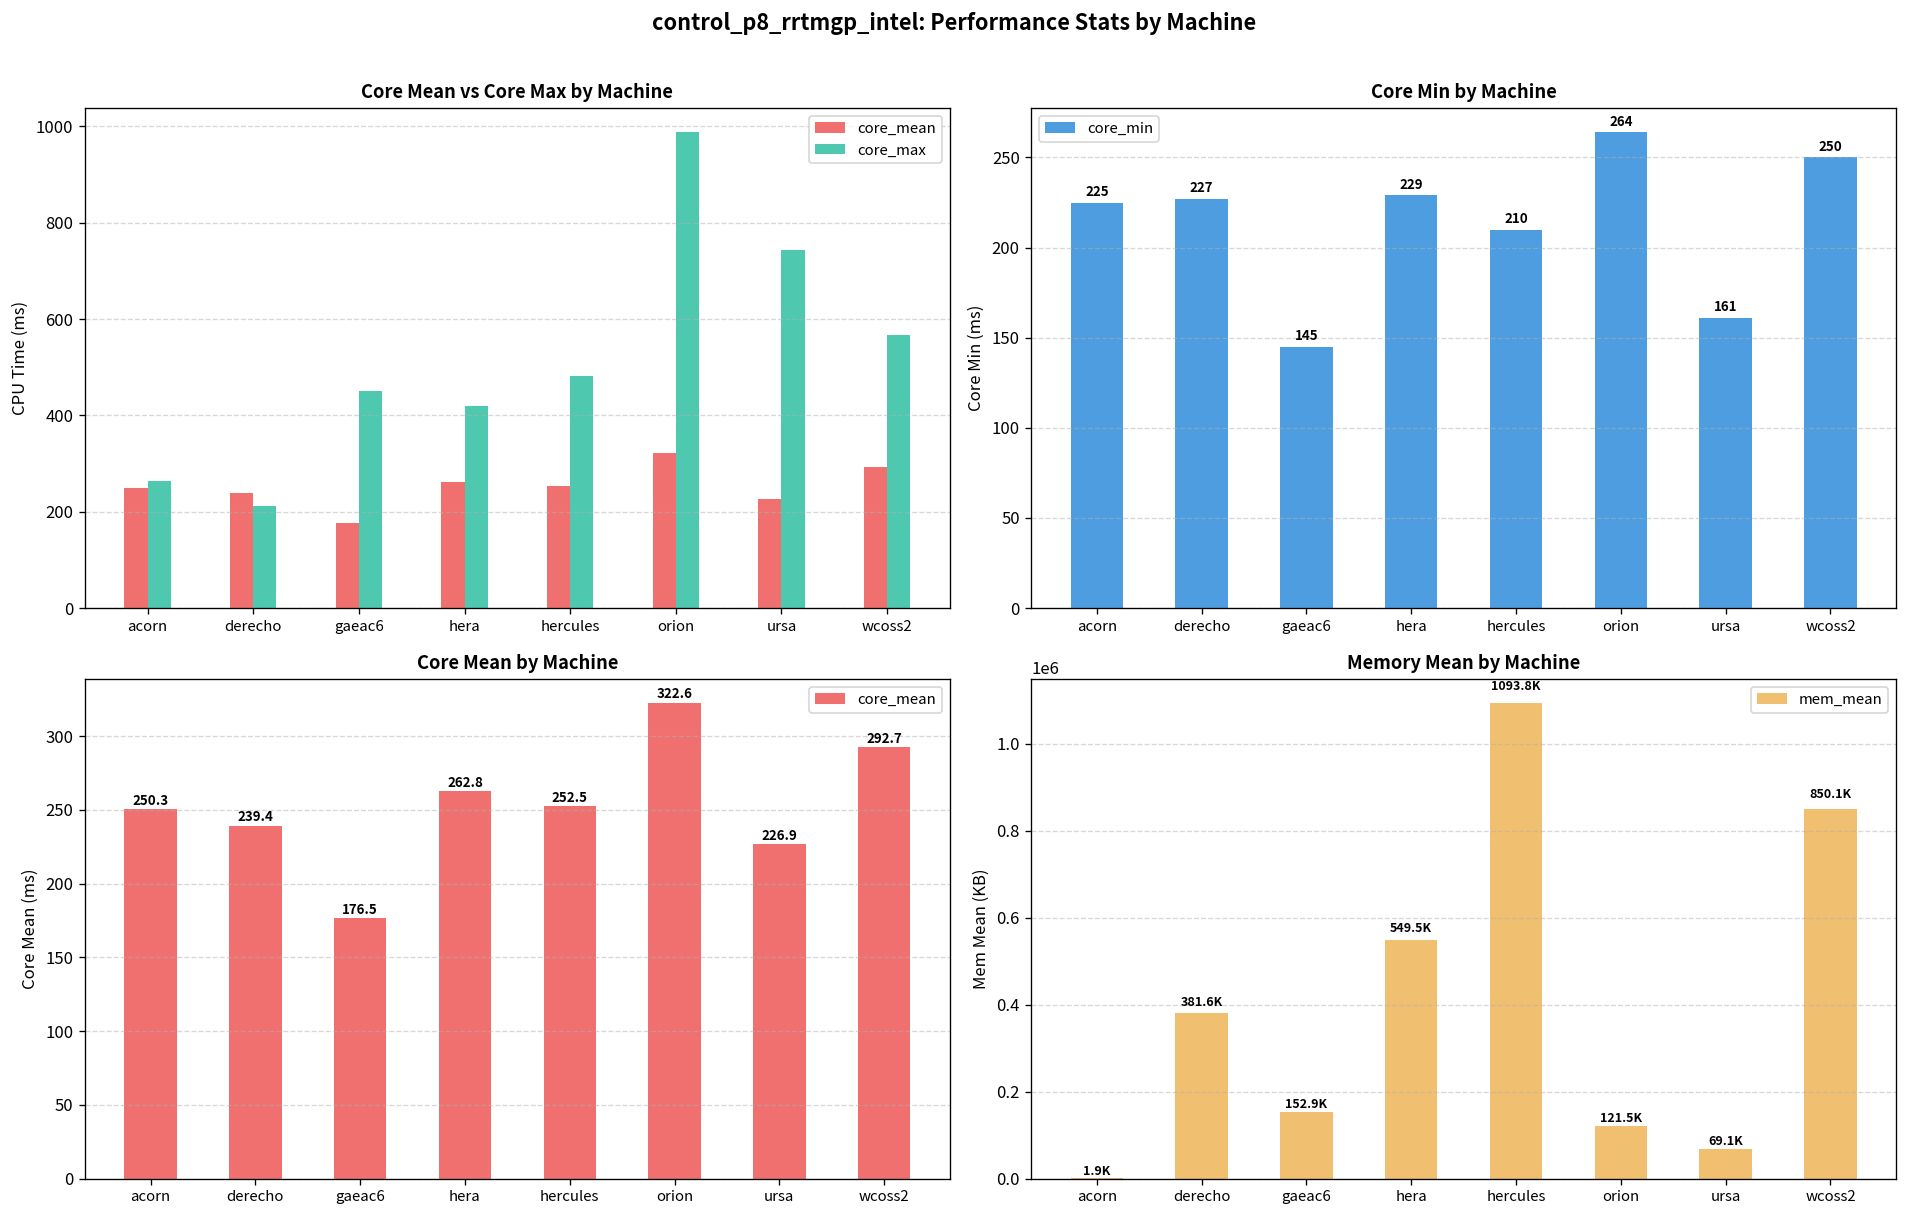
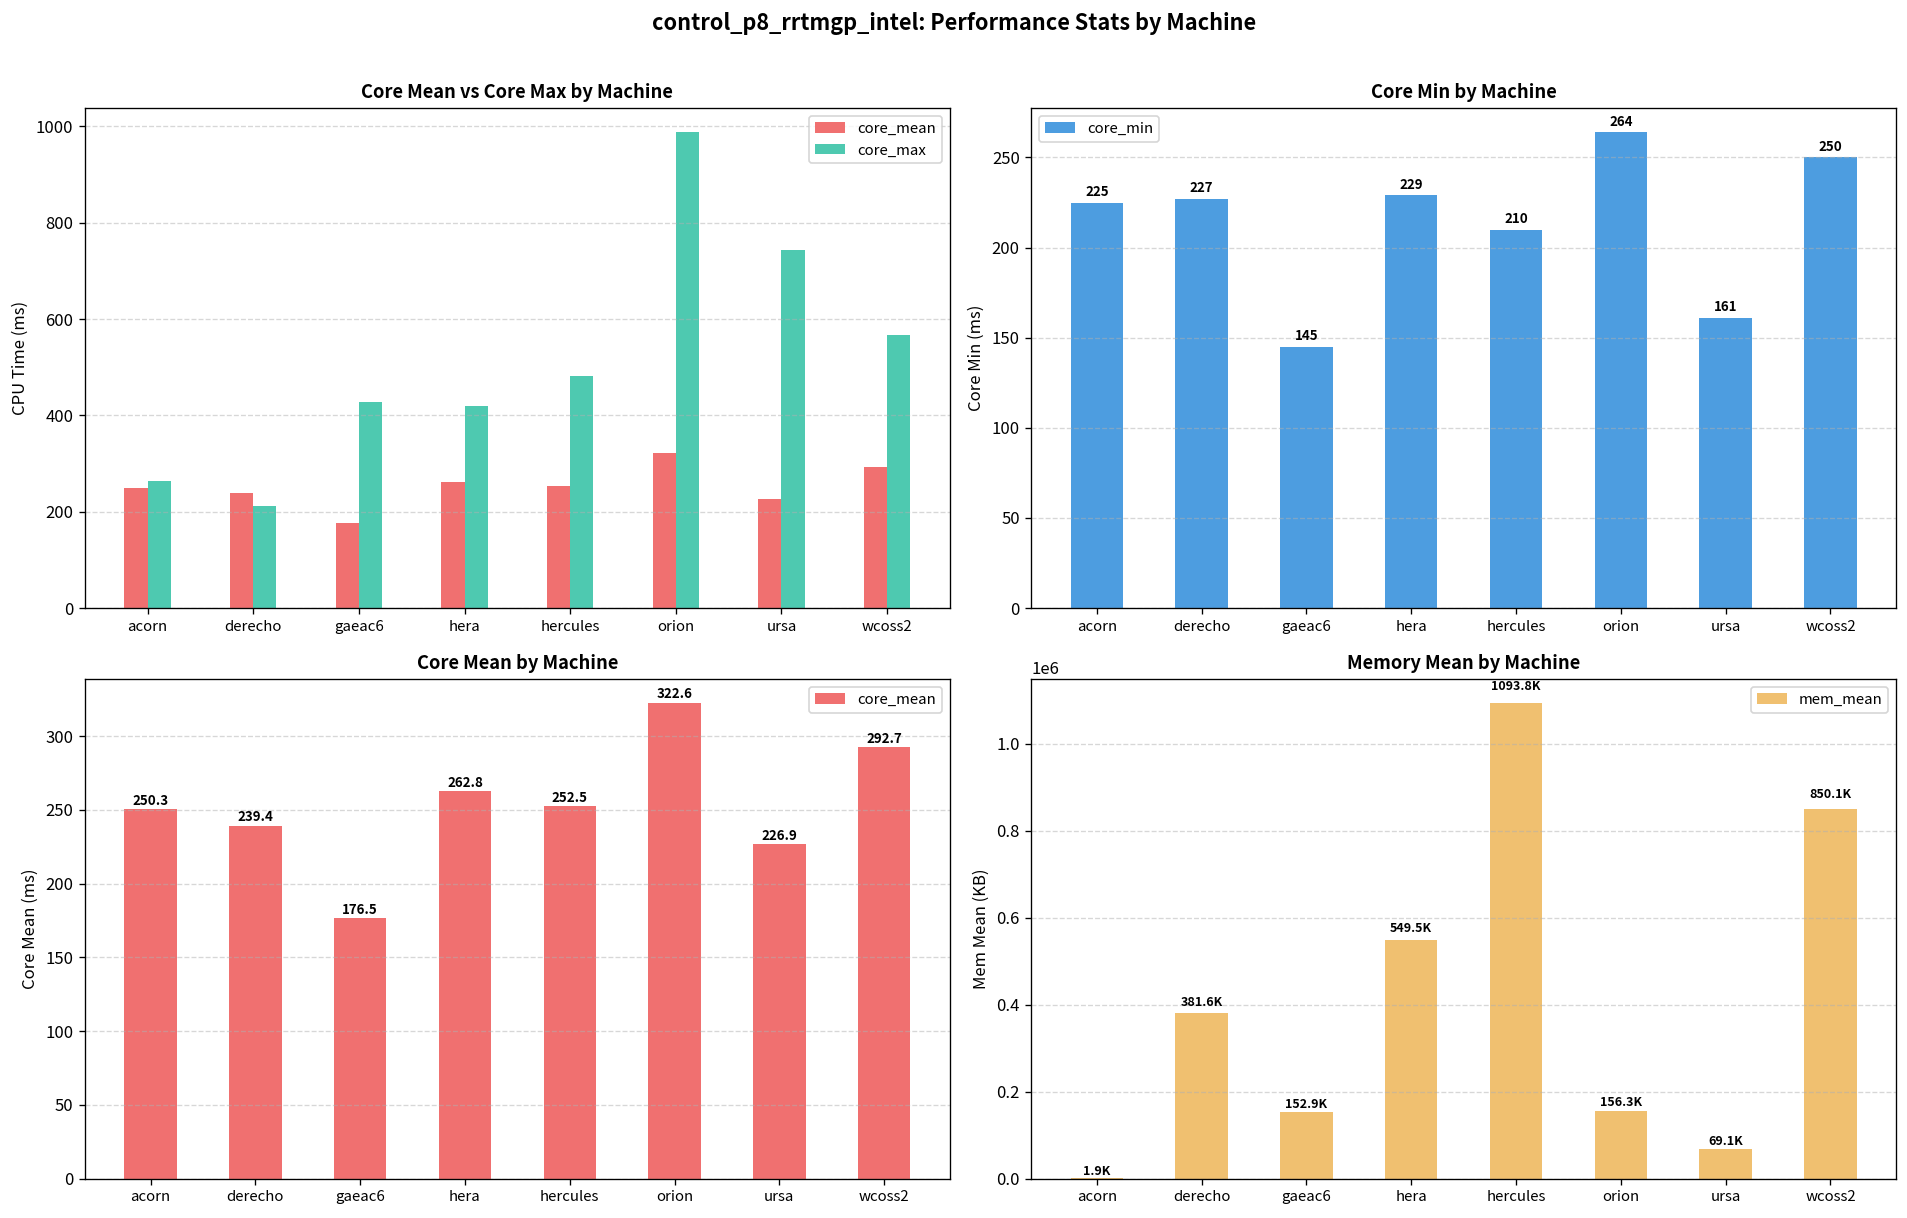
  {
    "Core Mean vs Core Max by Machine": {
      "core_mean": {
        "acorn": "250",
        "derecho": "240",
        "gaeac6": "180",
        "hera": "260",
        "hercules": "250",
        "orion": "320",
        "ursa": "230",
        "wcoss2": "290"
      },
      "core_max": {
        "acorn": "260",
        "derecho": "210",
-       "gaeac6": "450",
+       "gaeac6": "430",
        "hera": "420",
        "hercules": "480",
        "orion": "990",
        "ursa": "740",
        "wcoss2": "570"
      }
    },
    "Core Min by Machine": {
      "acorn": "225",
      "derecho": "227",
      "gaeac6": "145",
      "hera": "229",
      "hercules": "210",
      "orion": "264",
      "ursa": "161",
      "wcoss2": "250"
    },
    "Core Mean by Machine": {
      "acorn": "250.3",
      "derecho": "239.4",
      "gaeac6": "176.5",
      "hera": "262.8",
      "hercules": "252.5",
      "orion": "322.6",
      "ursa": "226.9",
      "wcoss2": "292.7"
    },
    "Memory Mean by Machine": {
      "acorn": "1.9K",
      "derecho": "381.6K",
      "gaeac6": "152.9K",
      "hera": "549.5K",
      "hercules": "1093.8K",
-     "orion": "121.5K",
+     "orion": "156.3K",
      "ursa": "69.1K",
      "wcoss2": "850.1K"
    }
  }
